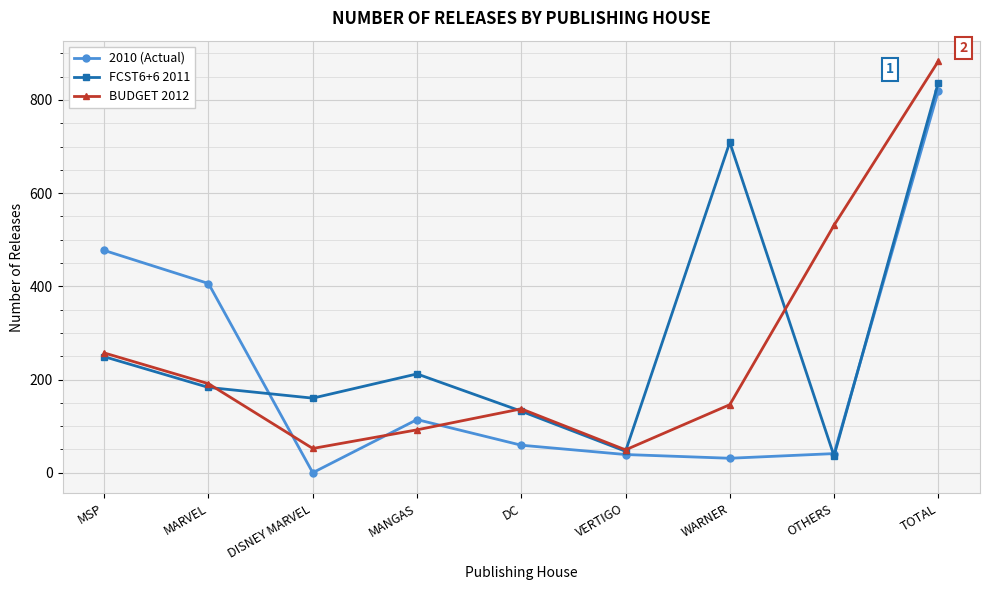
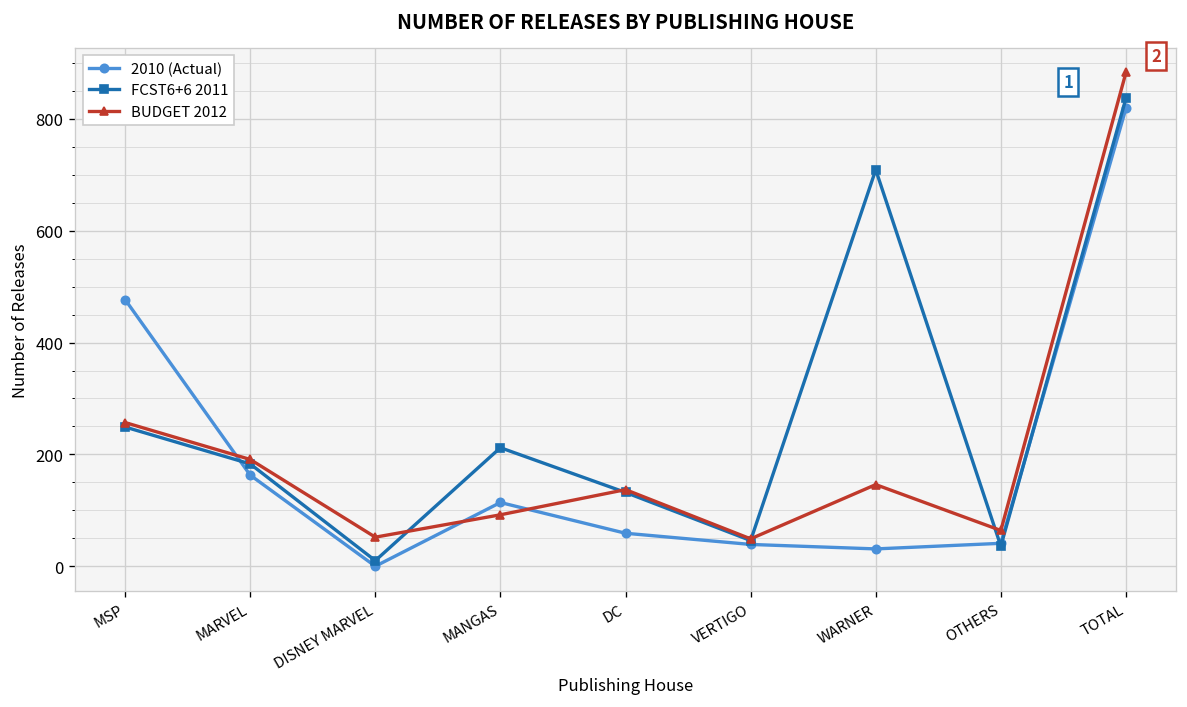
  {
    "2010 (Actual)": {
      "MSP": 480,
-     "MARVEL": 410,
+     "MARVEL": 160,
      "DISNEY MARVEL": 0,
      "MANGAS": 110,
      "DC": 60,
      "VERTIGO": 40,
      "WARNER": 30,
      "TOTAL": 820
    },
    "FCST6+6 2011": {
      "MSP": 250,
      "MARVEL": 180,
-     "DISNEY MARVEL": 160,
+     "DISNEY MARVEL": 10,
      "MANGAS": 210,
      "WARNER": 710,
      "TOTAL": 840
    },
    "BUDGET 2012": {
      "MSP": 260,
      "MARVEL": 190,
      "DISNEY MARVEL": 50,
      "MANGAS": 90,
      "WARNER": 150,
-     "OTHERS": 530
+     "OTHERS": 60
    }
  }
